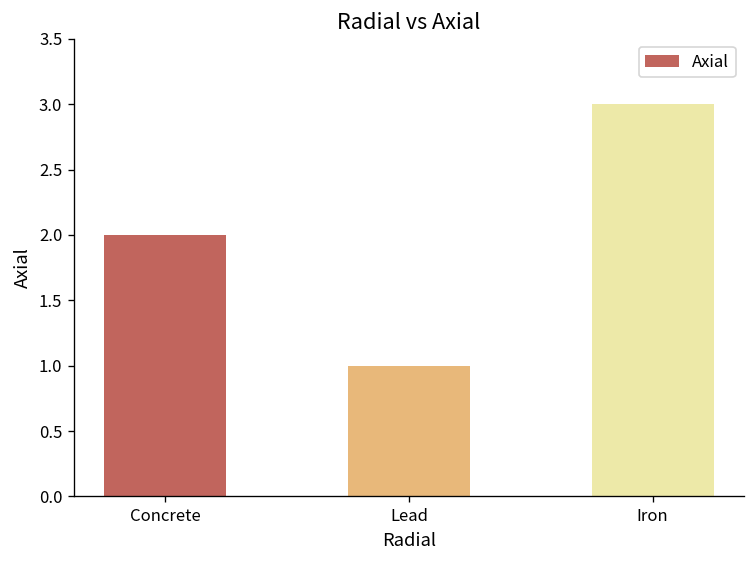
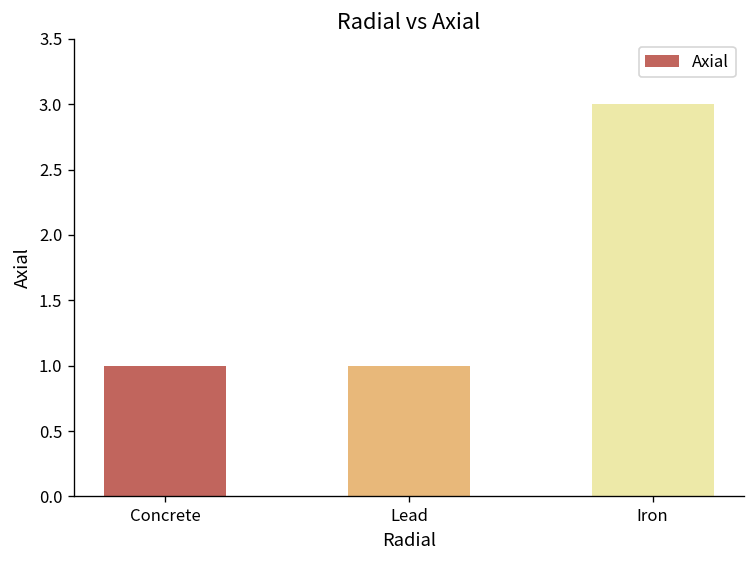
  {
-   "Concrete": 2,
+   "Concrete": 1,
    "Lead": 1,
    "Iron": 3
  }
